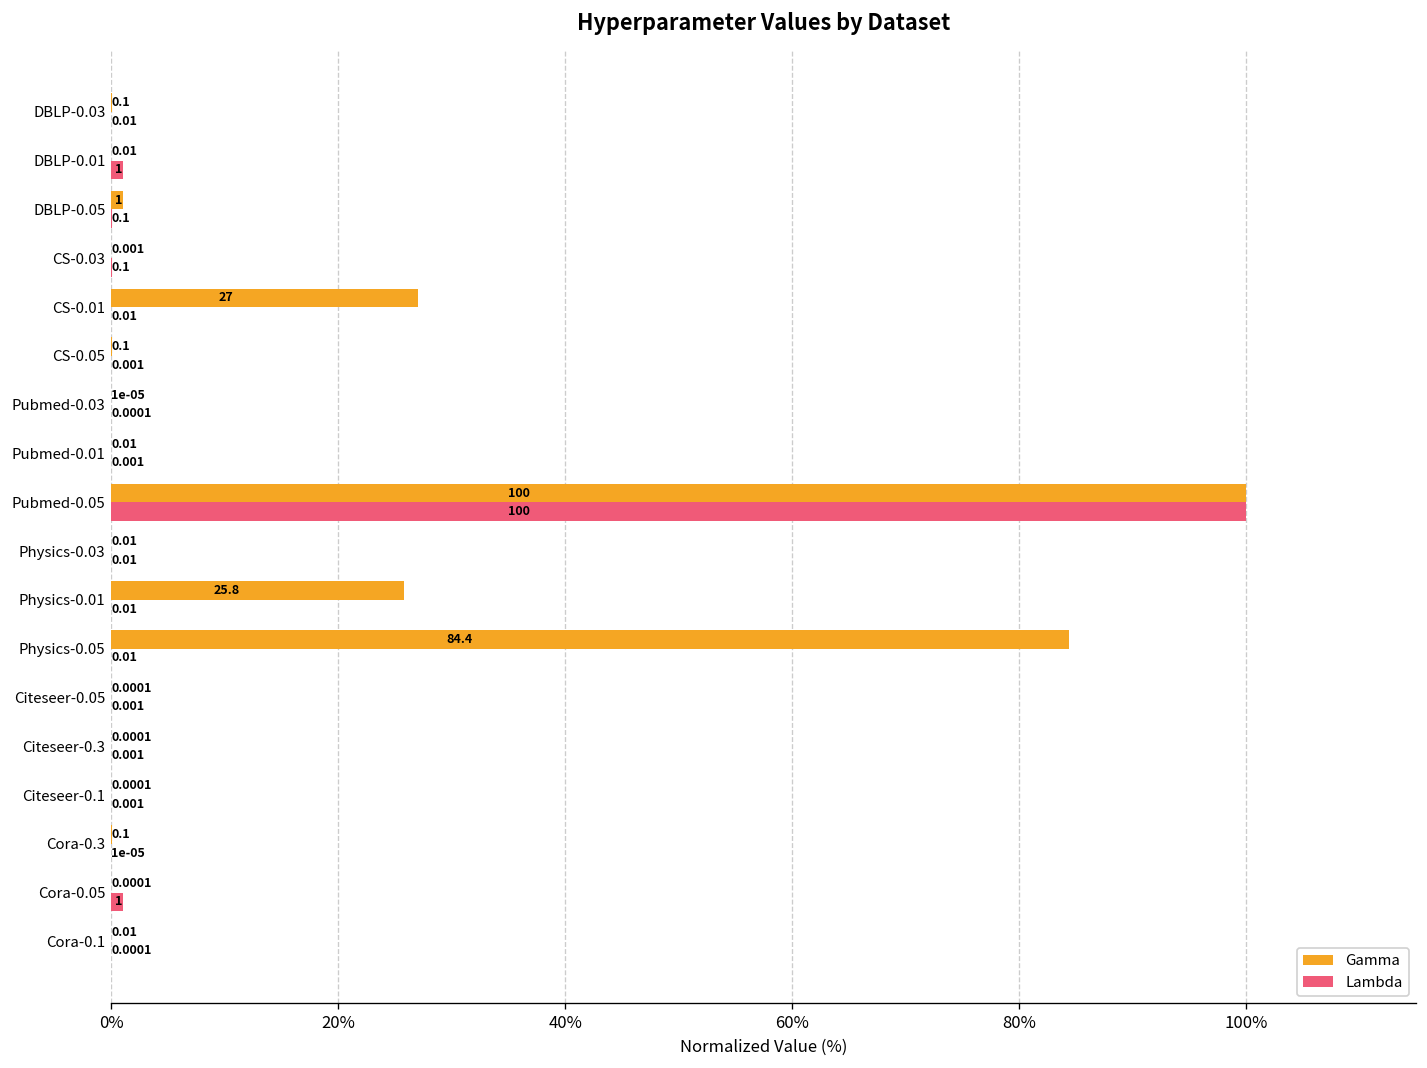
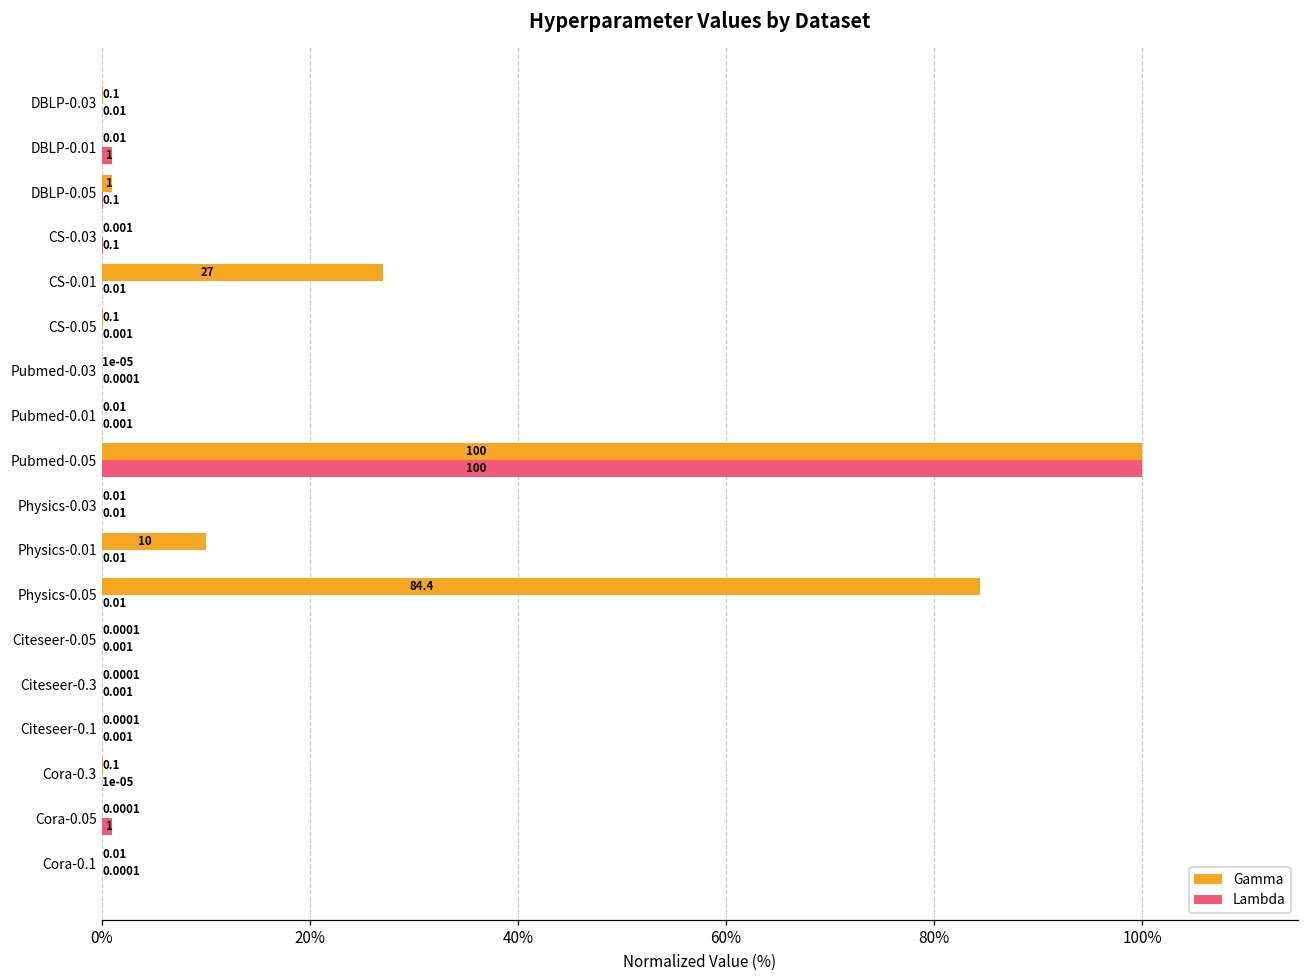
  {
    "Gamma": {
      "DBLP-0.03": "0.1",
      "DBLP-0.01": "0.01",
      "DBLP-0.05": "1",
      "CS-0.03": "0.001",
      "CS-0.01": "27",
      "CS-0.05": "0.1",
      "Pubmed-0.03": "1e-05",
      "Pubmed-0.01": "0.01",
      "Pubmed-0.05": "100",
      "Physics-0.03": "0.01",
-     "Physics-0.01": "25.8",
+     "Physics-0.01": "10",
      "Physics-0.05": "84.4",
      "Citeseer-0.05": "0.0001",
      "Citeseer-0.3": "0.0001",
      "Citeseer-0.1": "0.0001",
      "Cora-0.3": "0.1",
      "Cora-0.05": "0.0001",
      "Cora-0.1": "0.01"
    },
    "Lambda": {
      "DBLP-0.03": "0.01",
      "DBLP-0.01": "1",
      "DBLP-0.05": "0.1",
      "CS-0.03": "0.1",
      "CS-0.01": "0.01",
      "CS-0.05": "0.001",
      "Pubmed-0.03": "0.0001",
      "Pubmed-0.01": "0.001",
      "Pubmed-0.05": "100",
      "Physics-0.03": "0.01",
      "Physics-0.01": "0.01",
      "Physics-0.05": "0.01",
      "Citeseer-0.05": "0.001",
      "Citeseer-0.3": "0.001",
      "Citeseer-0.1": "0.001",
      "Cora-0.3": "1e-05",
      "Cora-0.05": "1",
      "Cora-0.1": "0.0001"
    }
  }
